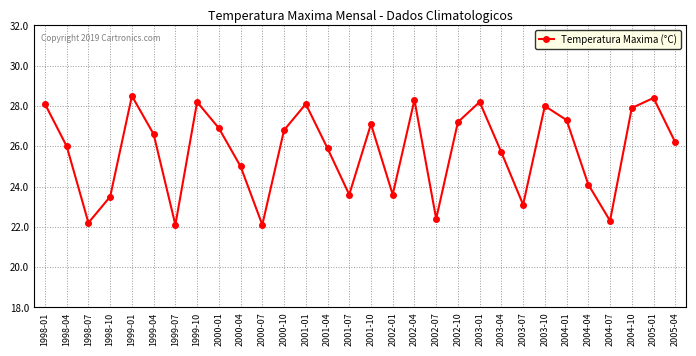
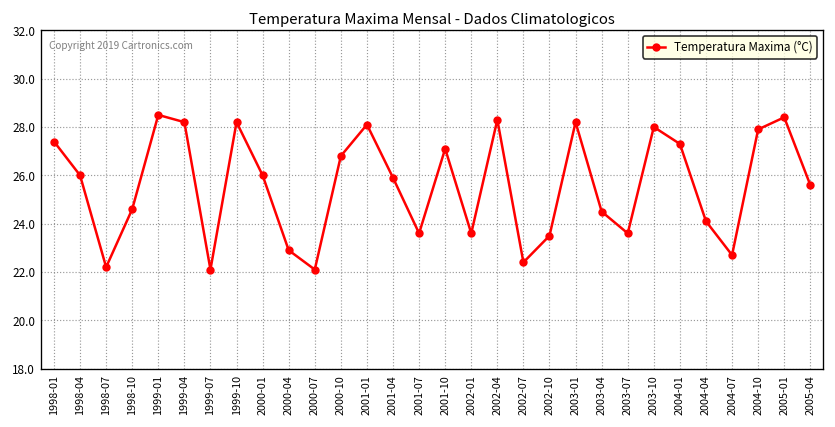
  {
-   "1998-01": 28.1,
+   "1998-01": 27.4,
    "1998-04": 26.0,
    "1998-07": 22.2,
-   "1998-10": 23.5,
+   "1998-10": 24.6,
    "1999-01": 28.5,
-   "1999-04": 26.6,
+   "1999-04": 28.2,
    "1999-07": 22.1,
    "1999-10": 28.2,
-   "2000-01": 26.9,
-   "2000-04": 25.0,
+   "2000-01": 26.0,
+   "2000-04": 22.9,
    "2000-07": 22.1,
    "2000-10": 26.8,
    "2001-01": 28.1,
    "2001-04": 25.9,
    "2001-07": 23.6,
    "2001-10": 27.1,
    "2002-01": 23.6,
    "2002-04": 28.3,
    "2002-07": 22.4,
-   "2002-10": 27.2,
+   "2002-10": 23.5,
    "2003-01": 28.2,
-   "2003-04": 25.7,
-   "2003-07": 23.1,
+   "2003-04": 24.5,
+   "2003-07": 23.6,
    "2003-10": 28.0,
    "2004-01": 27.3,
    "2004-04": 24.1,
-   "2004-07": 22.3,
+   "2004-07": 22.7,
    "2004-10": 27.9,
    "2005-01": 28.4,
-   "2005-04": 26.2
+   "2005-04": 25.6
  }
